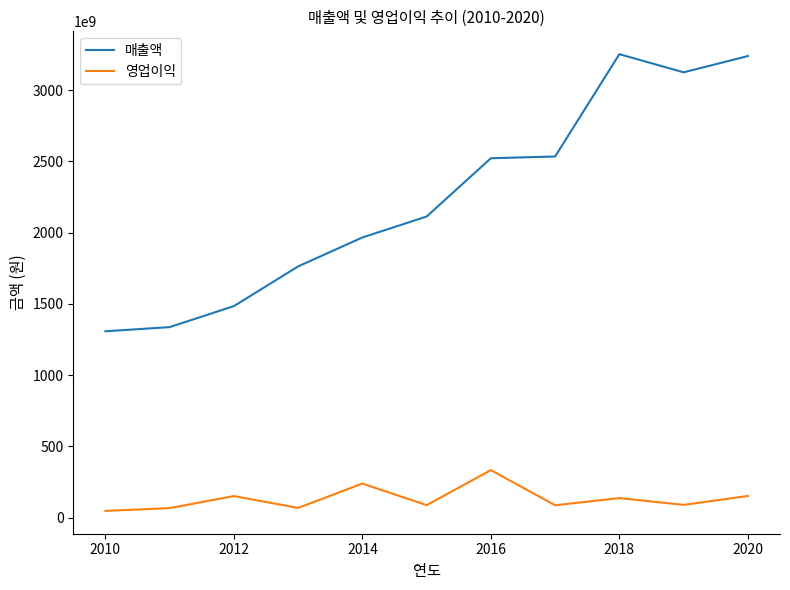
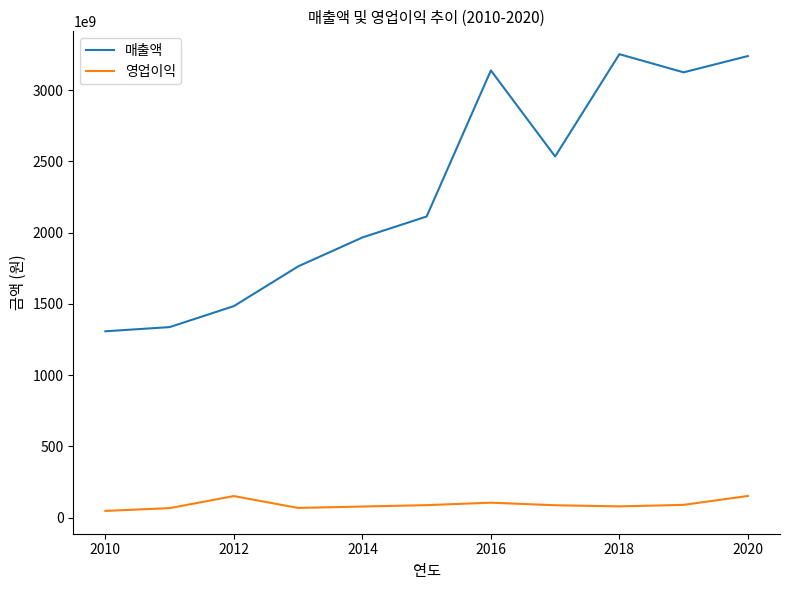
  {
    "매출액": {
      "2010": 1310000000000,
      "2012": 1480000000000,
      "2014": 1970000000000,
-     "2016": 2520000000000,
+     "2016": 3140000000000,
      "2018": 3250000000000,
      "2020": 3240000000000
    },
    "영업이익": {
      "2010": 50000000000,
      "2012": 150000000000,
-     "2014": 240000000000,
-     "2016": 330000000000,
-     "2018": 140000000000,
+     "2014": 80000000000,
+     "2016": 110000000000,
+     "2018": 80000000000,
      "2020": 150000000000
    }
  }
